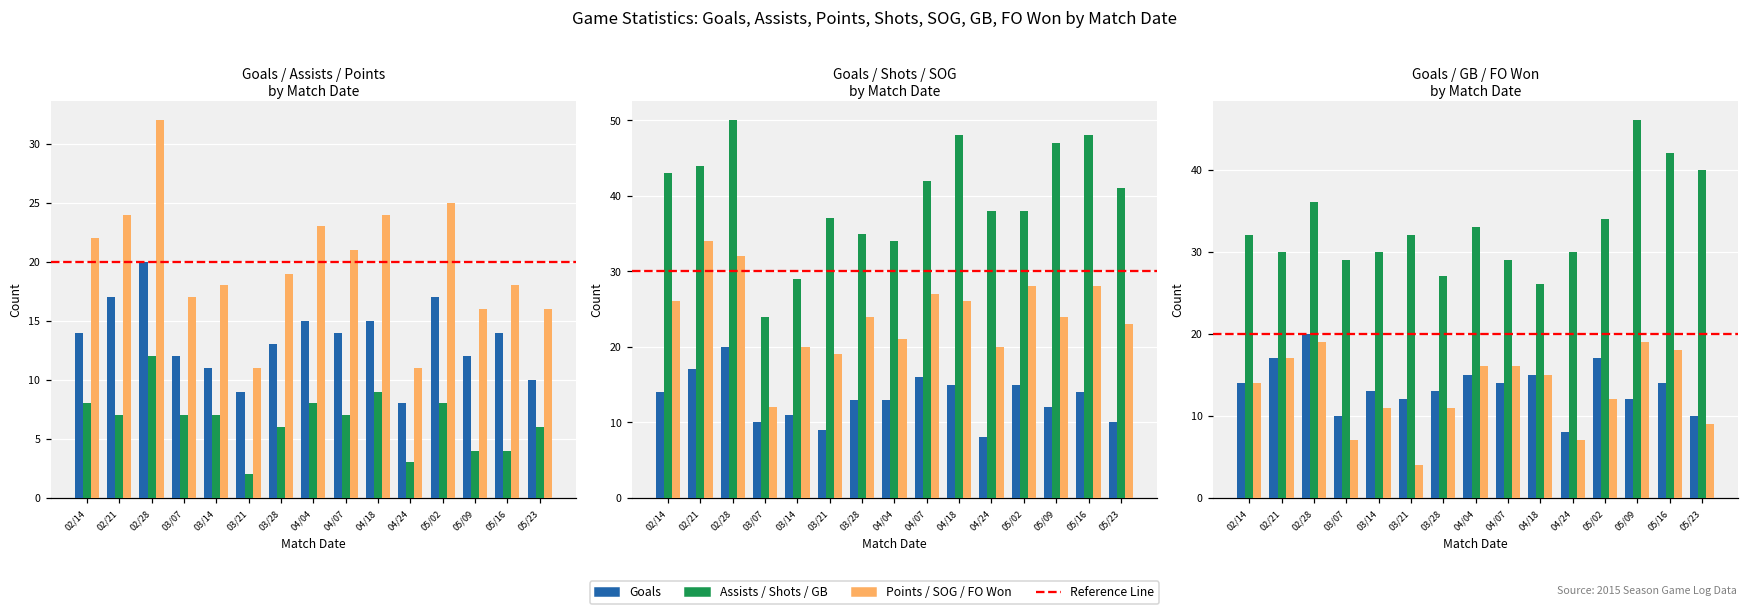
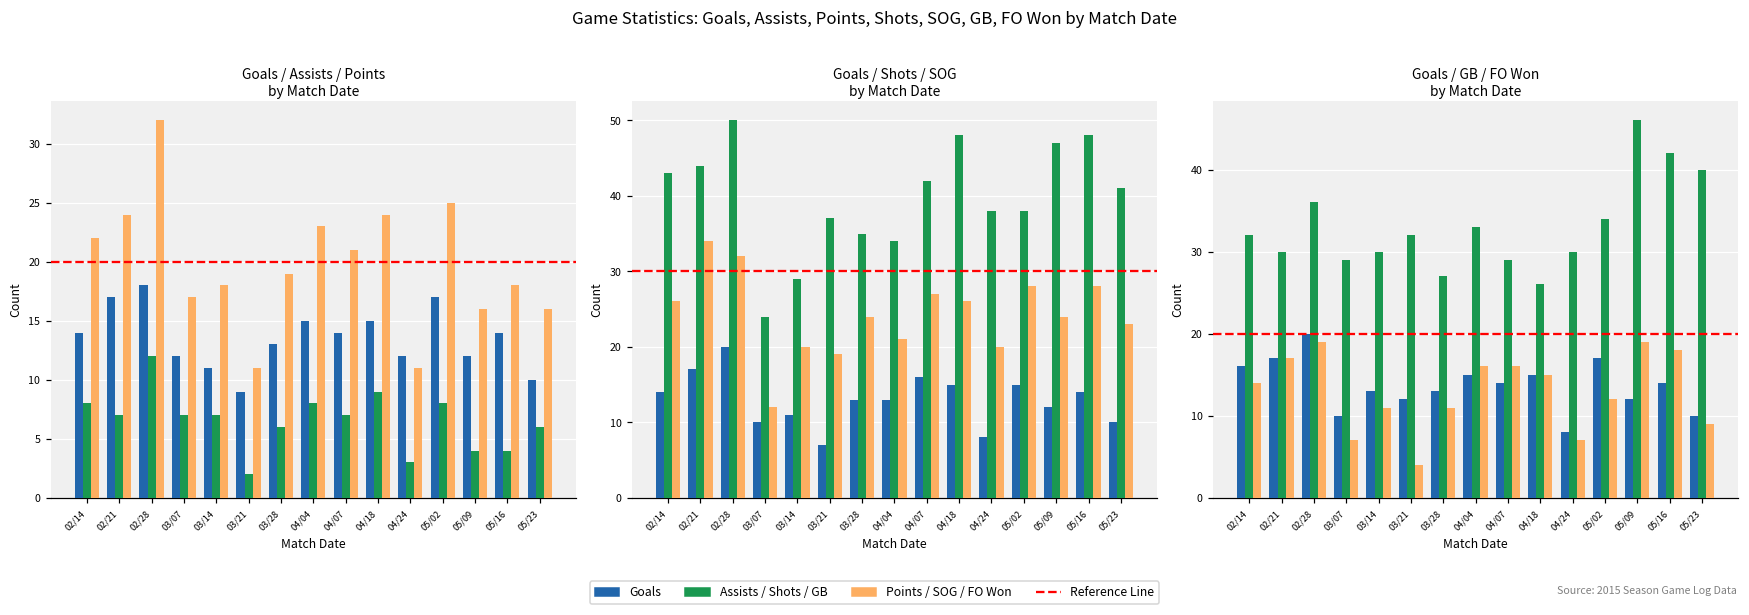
  {
    "Goals / Assists / Points by Match Date": {
      "Goals": {
        "02/14": 14,
        "02/21": 17,
-       "02/28": 20,
+       "02/28": 18,
        "03/07": 12,
        "03/14": 11,
        "03/21": 9,
        "03/28": 13,
        "04/04": 15,
        "04/07": 14,
        "04/18": 15,
-       "04/24": 8,
+       "04/24": 12,
        "05/02": 17,
        "05/09": 12,
        "05/16": 14,
        "05/23": 10
      }
    },
    "Goals / Shots / SOG by Match Date": {
      "Goals": {
        "02/14": 14,
        "02/21": 17,
        "02/28": 20,
        "03/07": 10,
        "03/14": 11,
-       "03/21": 9,
+       "03/21": 7,
        "03/28": 13,
        "04/04": 13,
        "04/07": 16,
        "04/18": 15,
        "04/24": 8,
        "05/02": 15,
        "05/09": 12,
        "05/16": 14,
        "05/23": 10
      }
    },
    "Goals / GB / FO Won by Match Date": {
      "Goals": {
-       "02/14": 14,
+       "02/14": 16,
        "02/21": 17,
        "02/28": 20,
        "03/07": 10,
        "03/14": 13,
        "03/21": 12,
        "03/28": 13,
        "04/04": 15,
        "04/07": 14,
        "04/18": 15,
        "04/24": 8,
        "05/02": 17,
        "05/09": 12,
        "05/16": 14,
        "05/23": 10
      }
    }
  }
